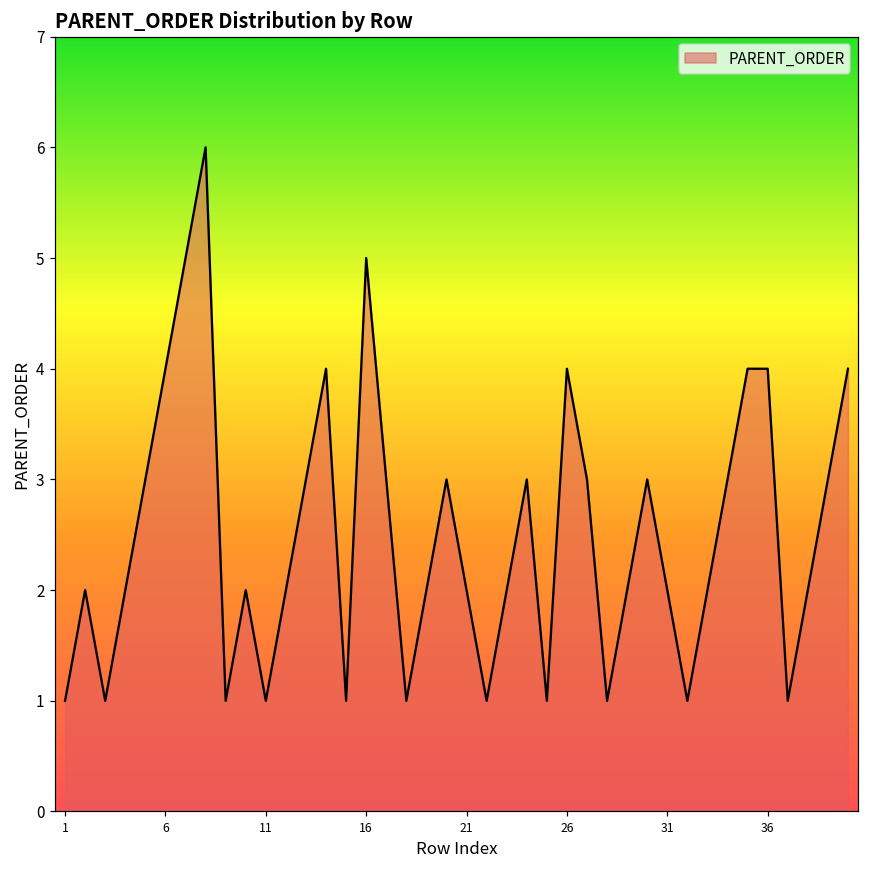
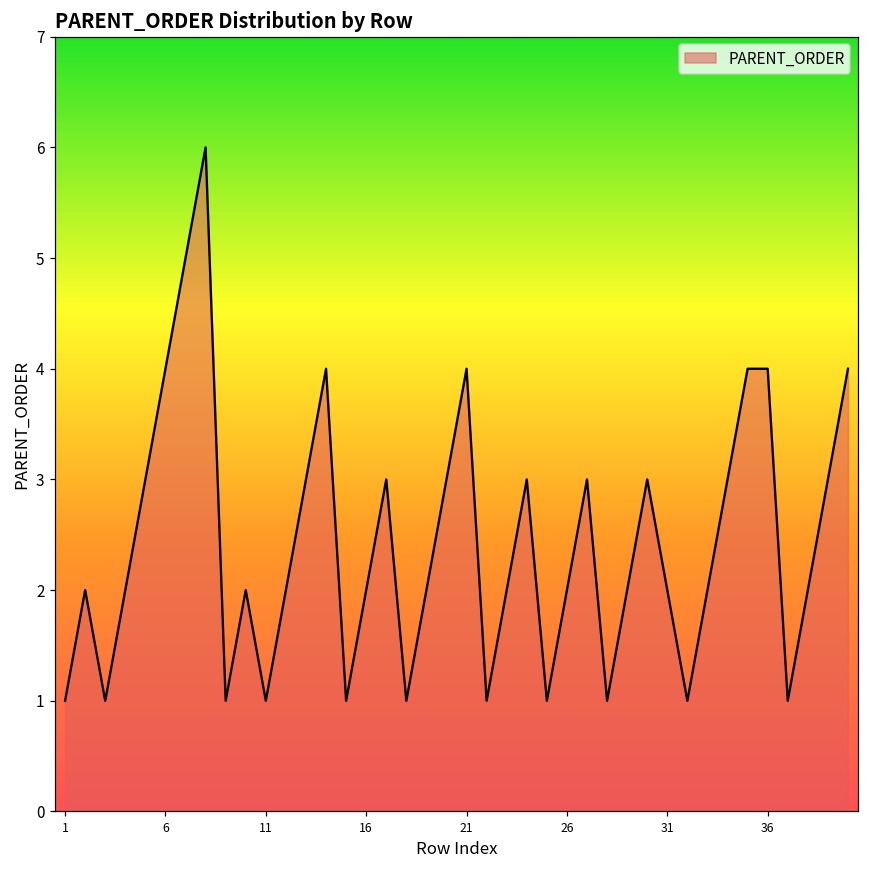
  {
    "1": 1,
    "6": 4,
    "11": 1,
-   "16": 5,
-   "21": 2,
-   "26": 4,
+   "16": 2,
+   "21": 4,
+   "26": 2,
    "31": 2,
    "36": 4
  }
